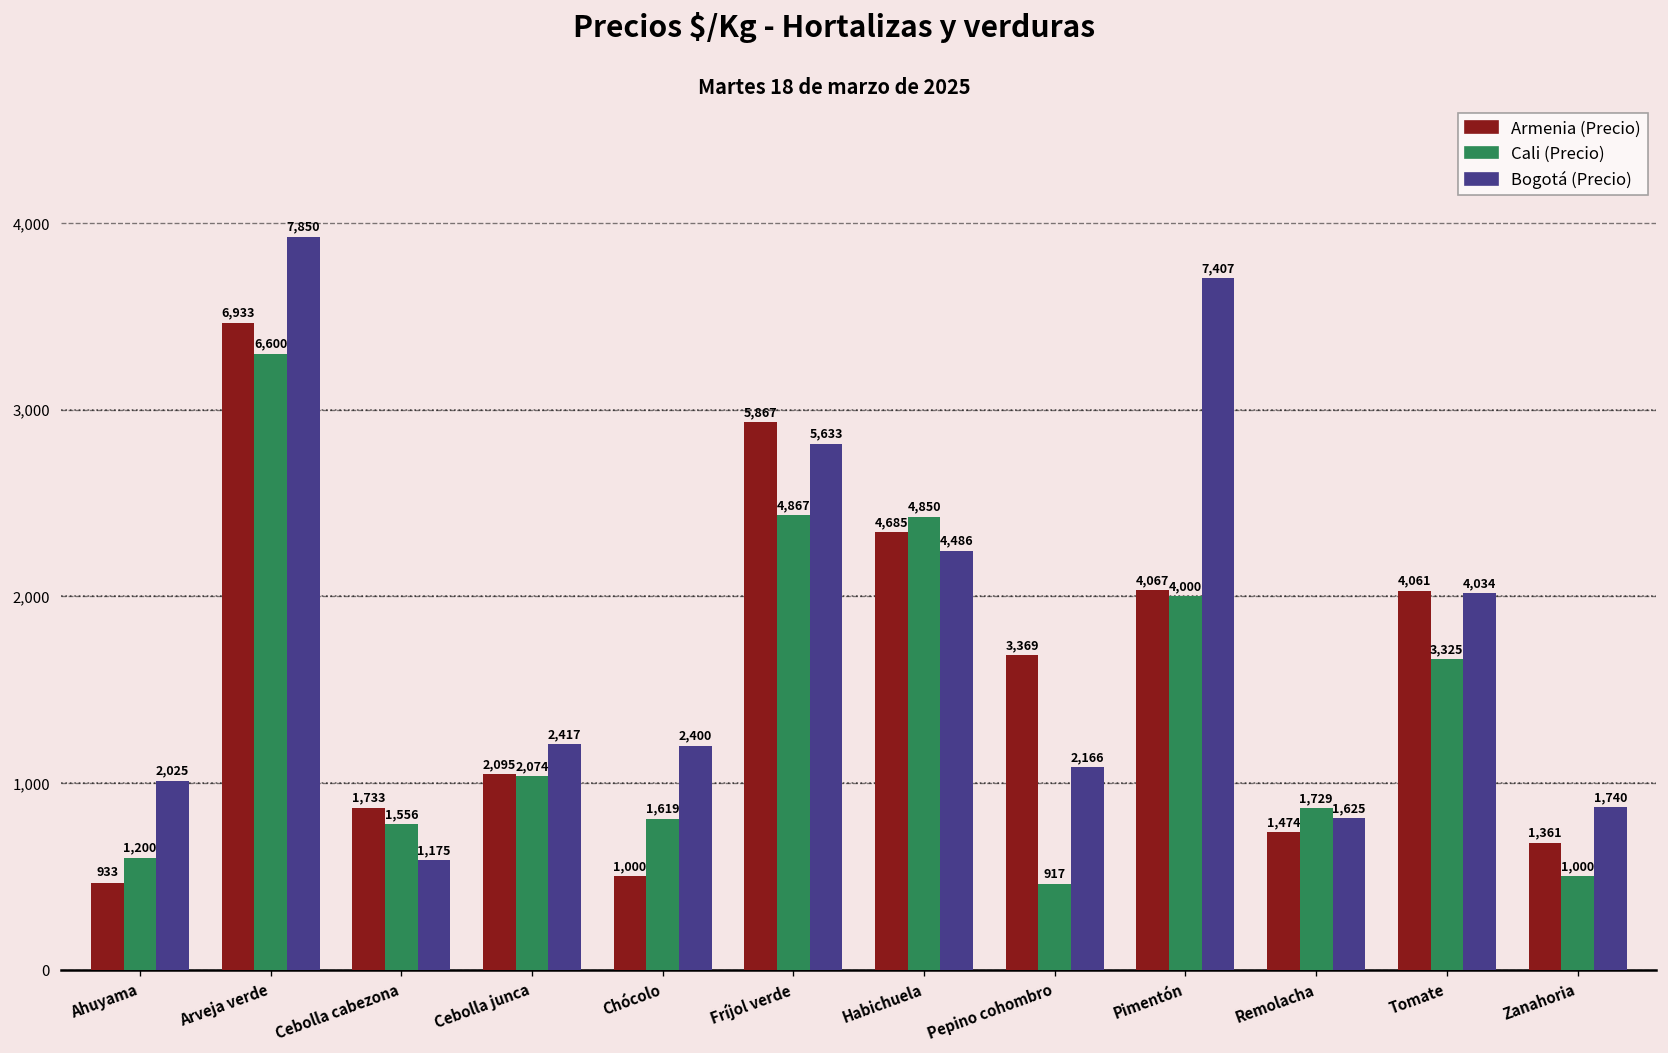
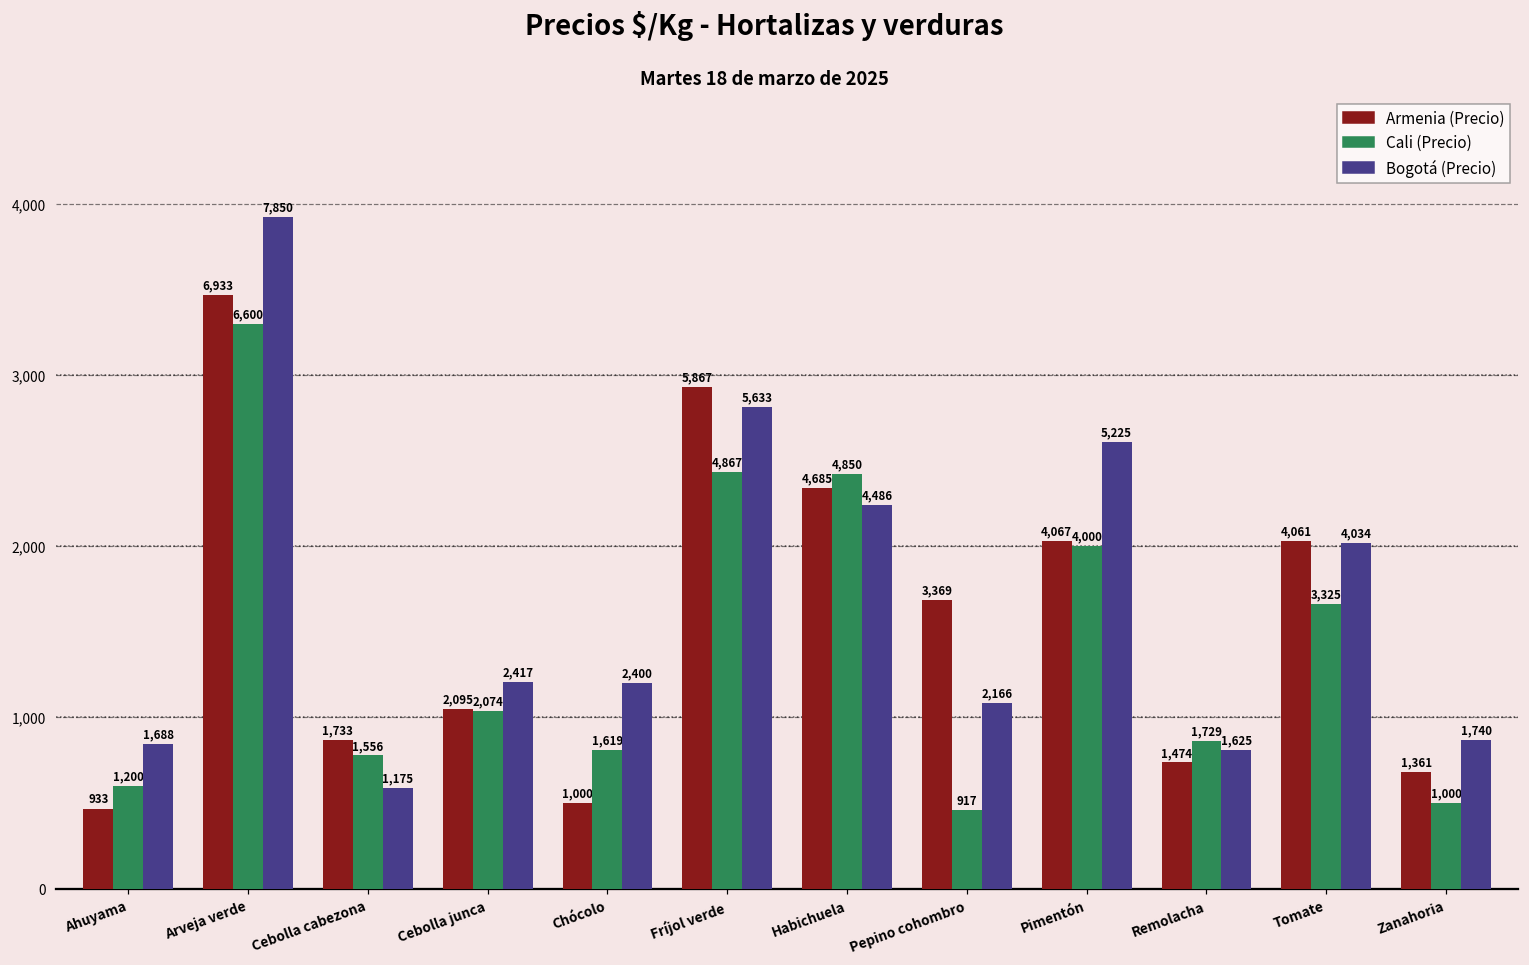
  {
    "Armenia (Precio)": {
      "Ahuyama": "933",
      "Arveja verde": "6,933",
      "Cebolla cabezona": "1,733",
      "Cebolla junca": "2,095",
      "Chócolo": "1,000",
      "Fríjol verde": "5,867",
      "Habichuela": "4,685",
      "Pepino cohombro": "3,369",
      "Pimentón": "4,067",
      "Remolacha": "1,474",
      "Tomate": "4,061",
      "Zanahoria": "1,361"
    },
    "Cali (Precio)": {
      "Ahuyama": "1,200",
      "Arveja verde": "6,600",
      "Cebolla cabezona": "1,556",
      "Cebolla junca": "2,074",
      "Chócolo": "1,619",
      "Fríjol verde": "4,867",
      "Habichuela": "4,850",
      "Pepino cohombro": "917",
      "Pimentón": "4,000",
      "Remolacha": "1,729",
      "Tomate": "3,325",
      "Zanahoria": "1,000"
    },
    "Bogotá (Precio)": {
-     "Ahuyama": "2,025",
+     "Ahuyama": "1,688",
      "Arveja verde": "7,850",
      "Cebolla cabezona": "1,175",
      "Cebolla junca": "2,417",
      "Chócolo": "2,400",
      "Fríjol verde": "5,633",
      "Habichuela": "4,486",
      "Pepino cohombro": "2,166",
-     "Pimentón": "7,407",
+     "Pimentón": "5,225",
      "Remolacha": "1,625",
      "Tomate": "4,034",
      "Zanahoria": "1,740"
    }
  }
